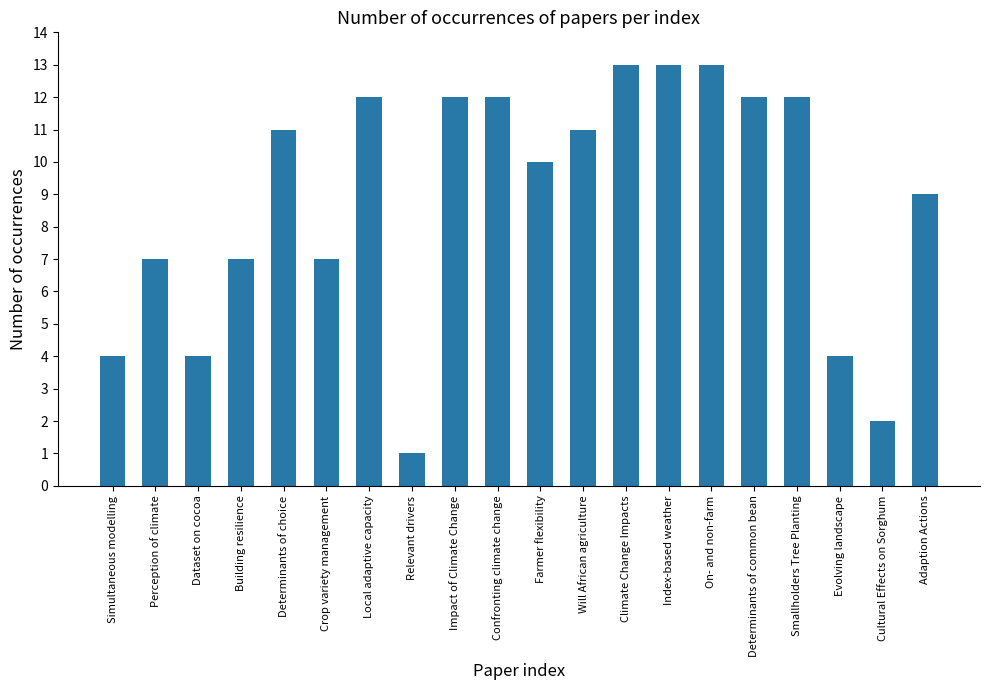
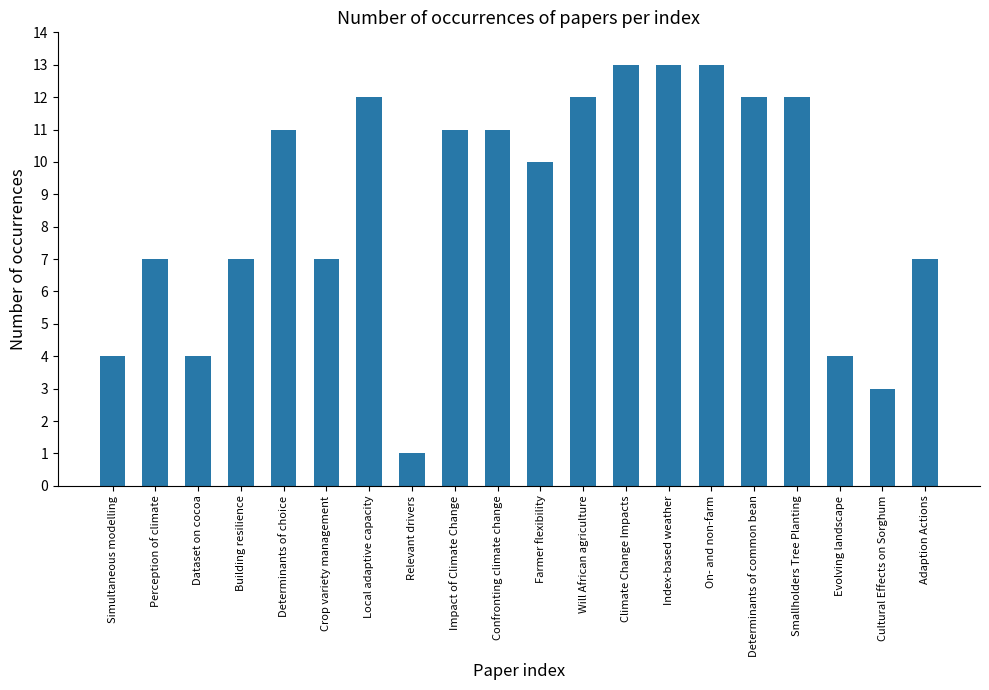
  {
    "Simultaneous modelling": 4,
    "Perception of climate": 7,
    "Dataset on cocoa": 4,
    "Building resilience": 7,
    "Determinants of choice": 11,
    "Crop variety management": 7,
    "Local adaptive capacity": 12,
    "Relevant drivers": 1,
-   "Impact of Climate Change": 12,
-   "Confronting climate change": 12,
+   "Impact of Climate Change": 11,
+   "Confronting climate change": 11,
    "Farmer flexibility": 10,
-   "Will African agriculture": 11,
+   "Will African agriculture": 12,
    "Climate Change Impacts": 13,
    "Index-based weather": 13,
    "On- and non-farm": 13,
    "Determinants of common bean": 12,
    "Smallholders Tree Planting": 12,
    "Evolving landscape": 4,
-   "Cultural Effects on Sorghum": 2,
-   "Adaption Actions": 9
+   "Cultural Effects on Sorghum": 3,
+   "Adaption Actions": 7
  }
